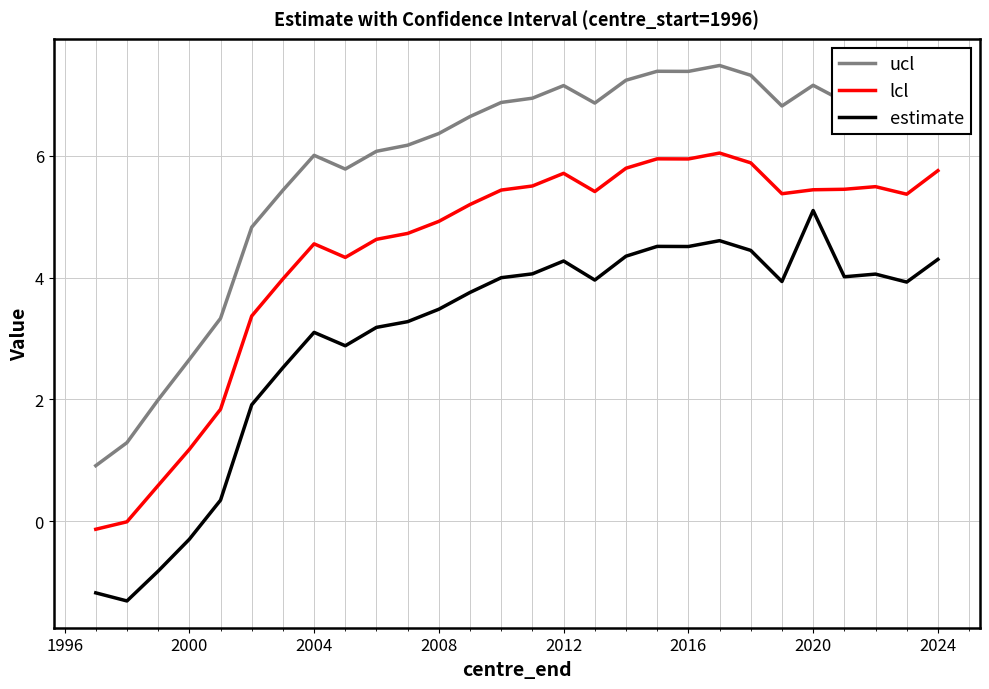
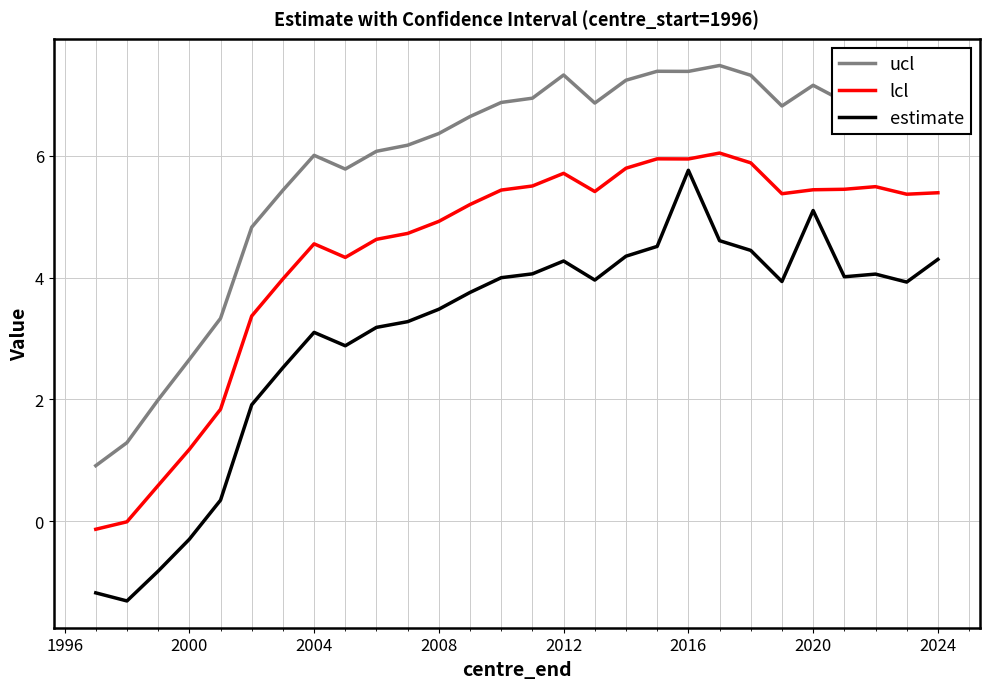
  {
    "ucl": {
      "2000": 2.7,
      "2004": 6.0,
      "2008": 6.4,
-     "2012": 7.2,
+     "2012": 7.3,
      "2016": 7.4,
      "2020": 7.2
    },
    "lcl": {
      "2000": 1.2,
      "2004": 4.6,
      "2008": 4.9,
      "2012": 5.7,
      "2016": 6.0,
      "2020": 5.4,
-     "2024": 5.8
+     "2024": 5.4
    },
    "estimate": {
      "2000": -0.3,
      "2004": 3.1,
      "2008": 3.5,
      "2012": 4.3,
-     "2016": 4.5,
+     "2016": 5.8,
      "2020": 5.1,
      "2024": 4.3
    }
  }
